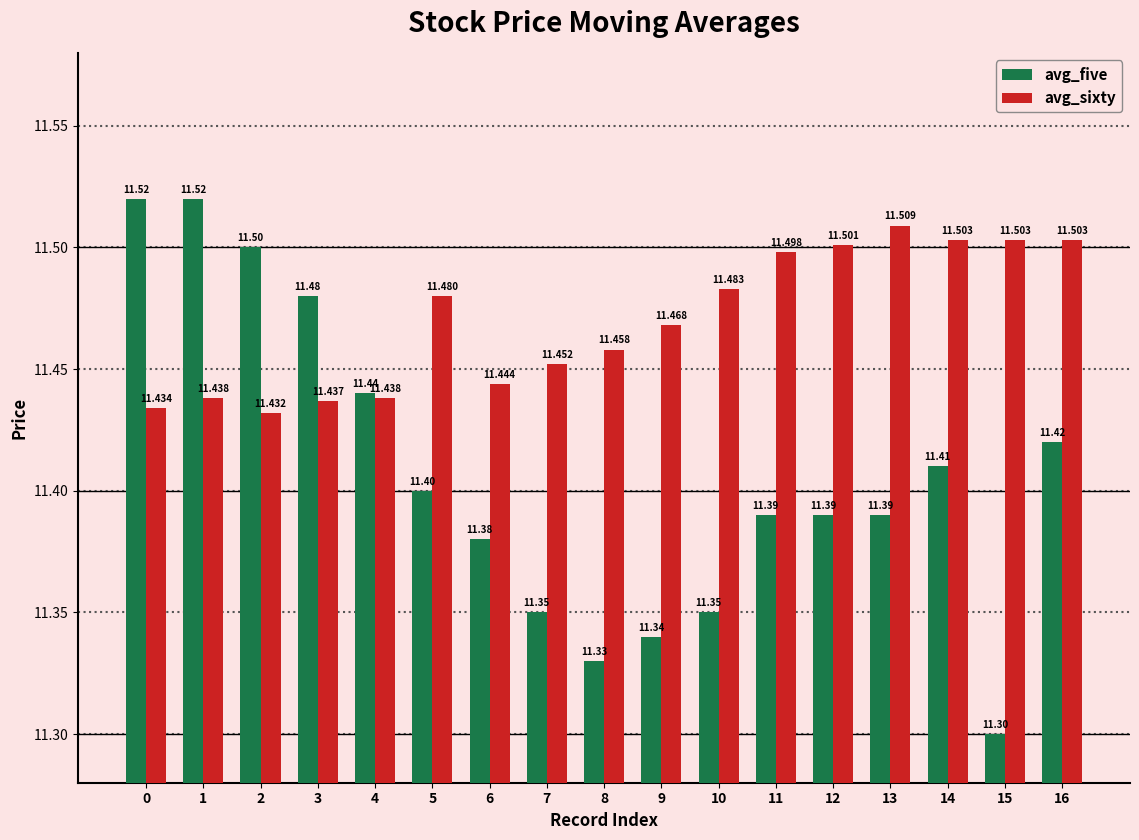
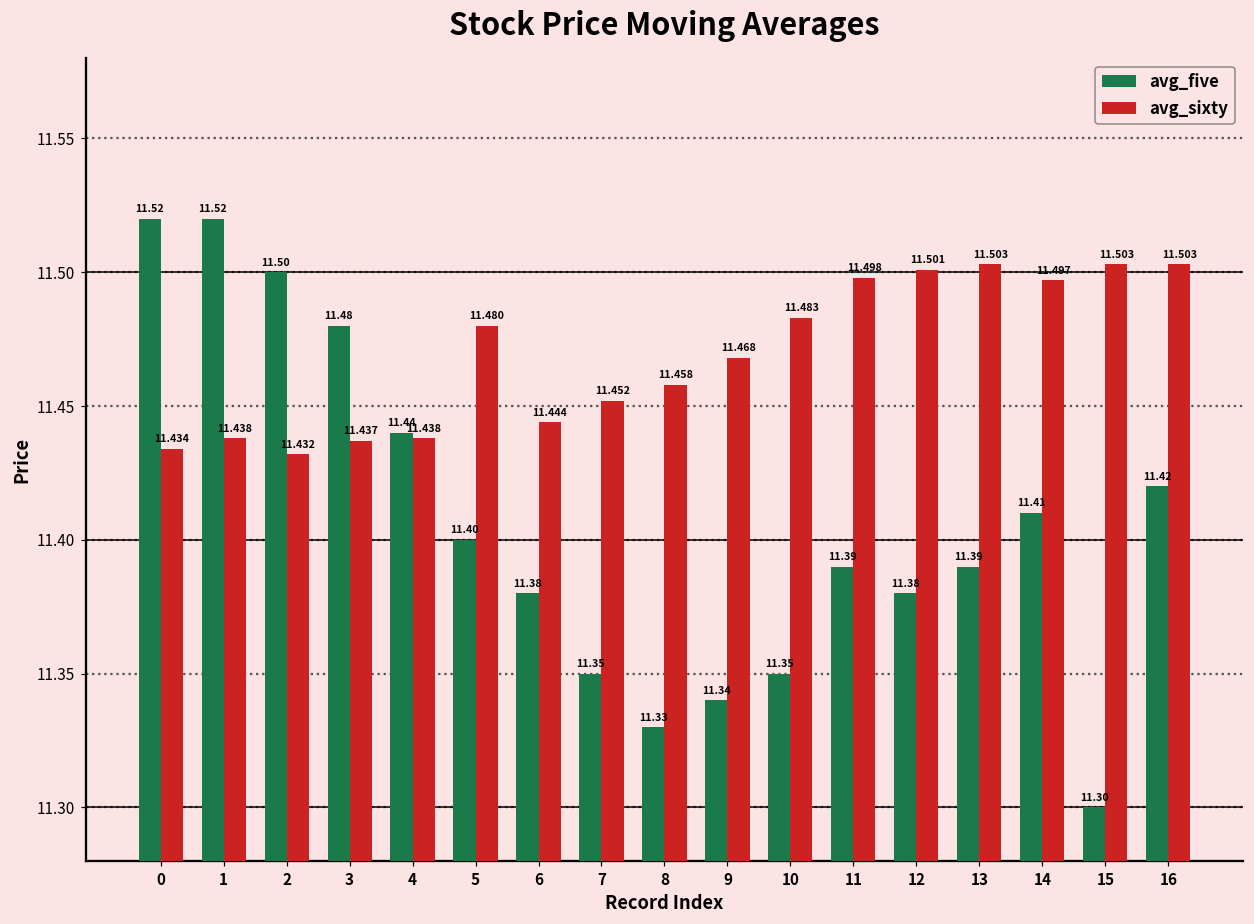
  {
    "avg_five": {
      "0": 11.52,
      "1": 11.52,
      "2": 11.50,
      "3": 11.48,
      "5": 11.40,
      "6": 11.38,
      "7": 11.35,
      "8": 11.33,
      "9": 11.34,
      "10": 11.35,
      "11": 11.39,
-     "12": 11.39,
+     "12": 11.38,
      "13": 11.39,
      "14": 11.41,
      "15": 11.30,
      "16": 11.42
    },
    "avg_sixty": {
      "0": 11.434,
      "1": 11.438,
      "2": 11.432,
      "3": 11.437,
      "4": 11.438,
      "5": 11.480,
      "6": 11.444,
      "7": 11.452,
      "8": 11.458,
      "9": 11.468,
      "10": 11.483,
      "11": 11.498,
      "12": 11.501,
-     "13": 11.509,
-     "14": 11.503,
+     "13": 11.503,
+     "14": 11.497,
      "15": 11.503,
      "16": 11.503
    }
  }
